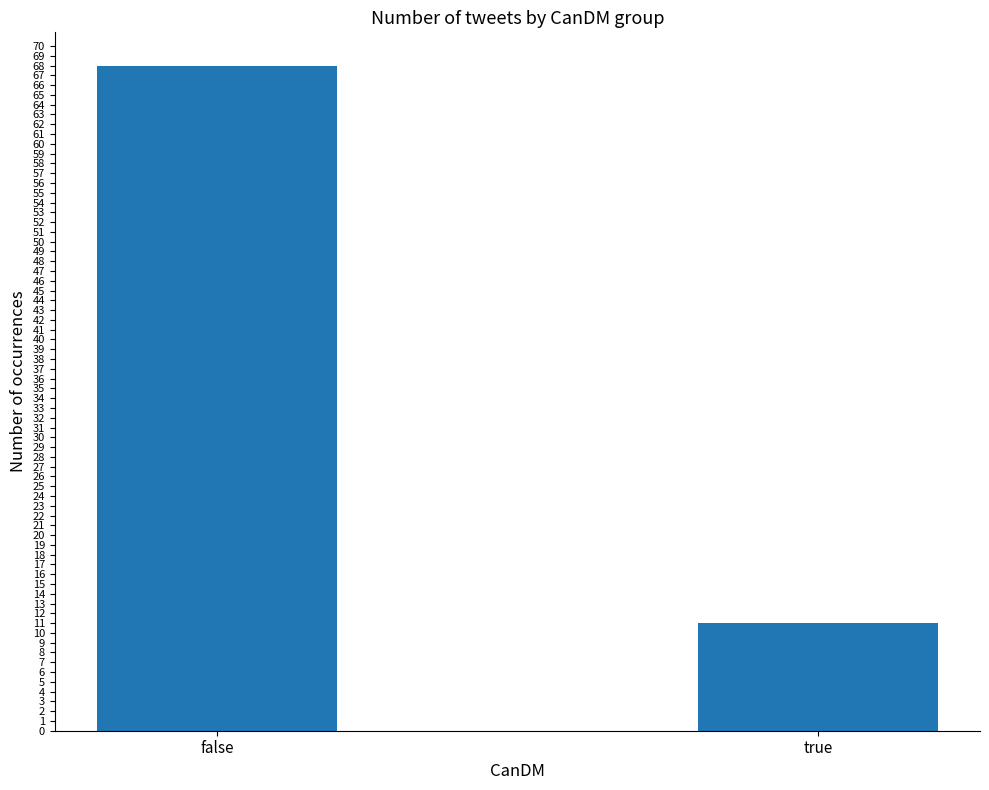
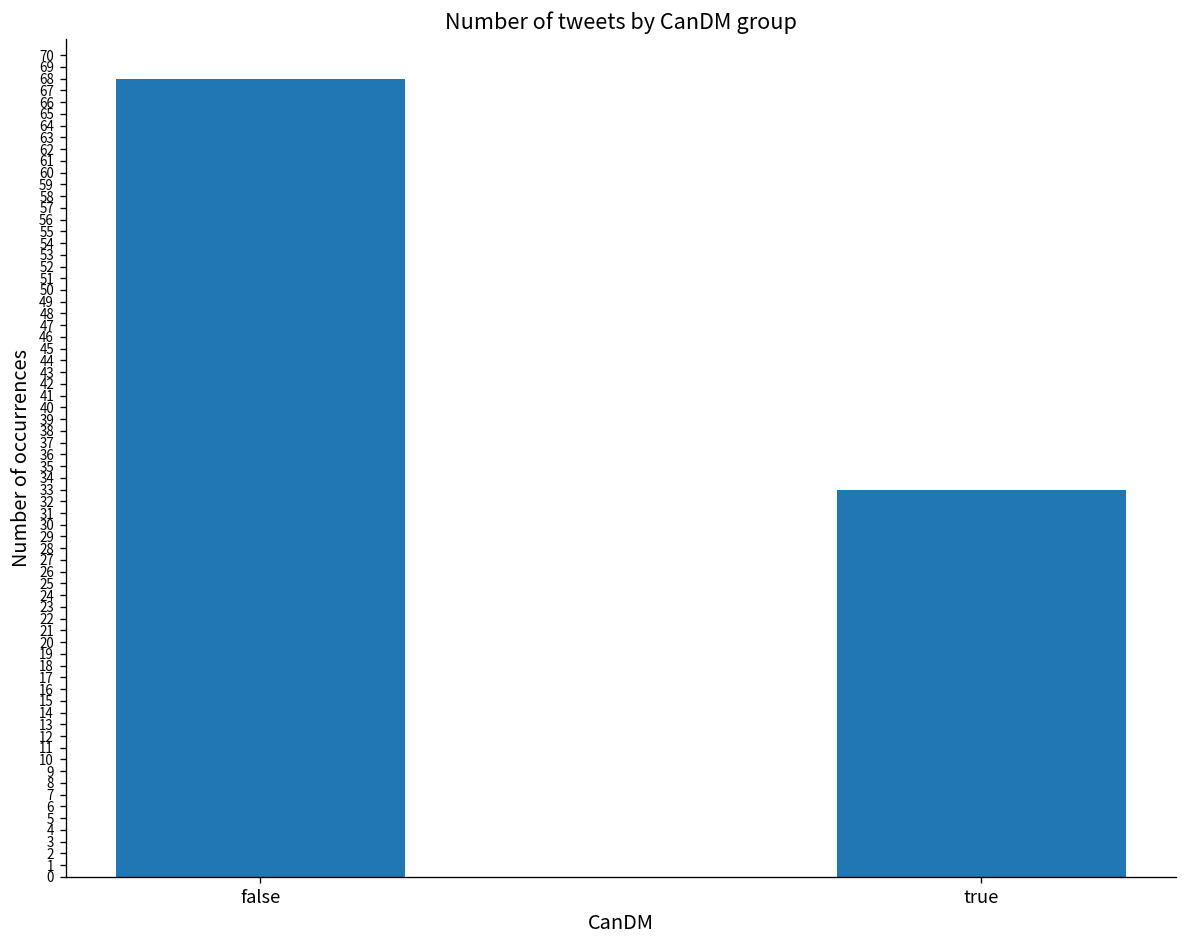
  {
    "false": 68,
-   "true": 11
+   "true": 33
  }
